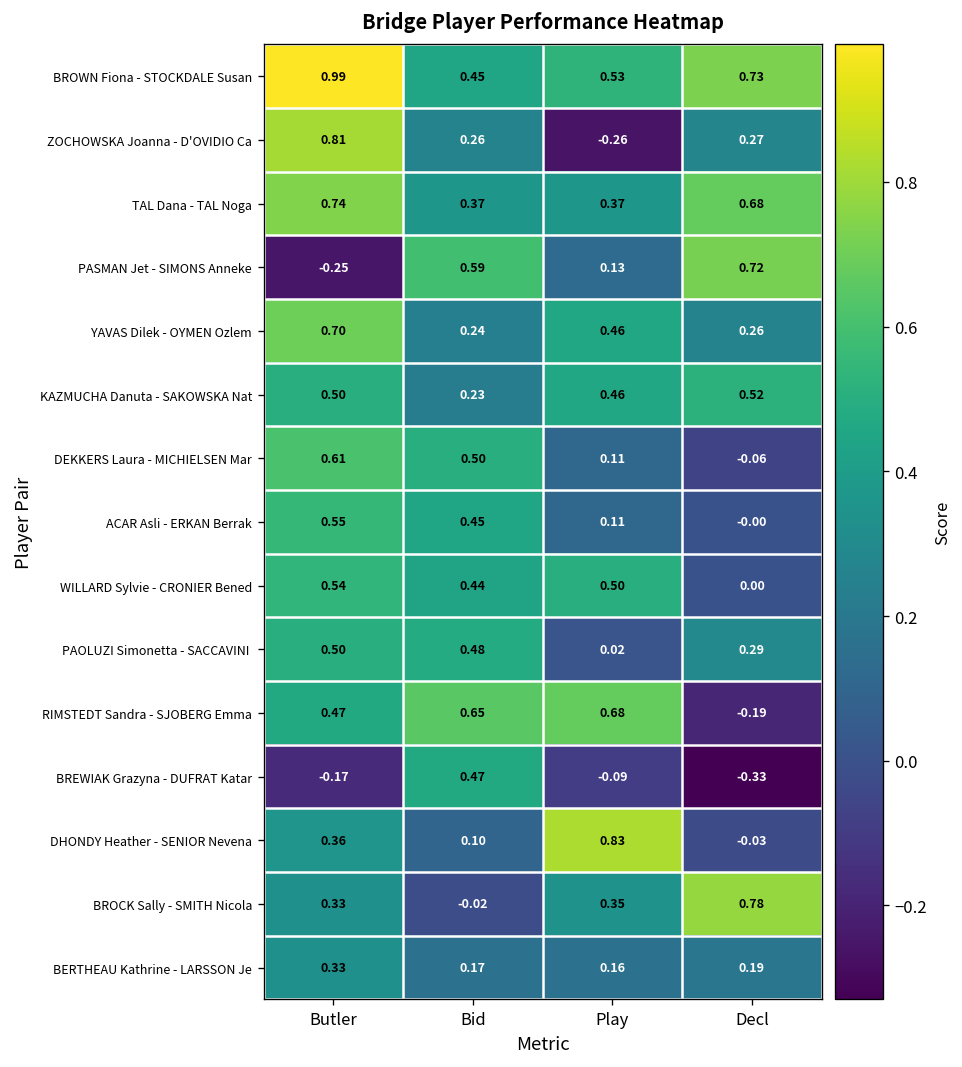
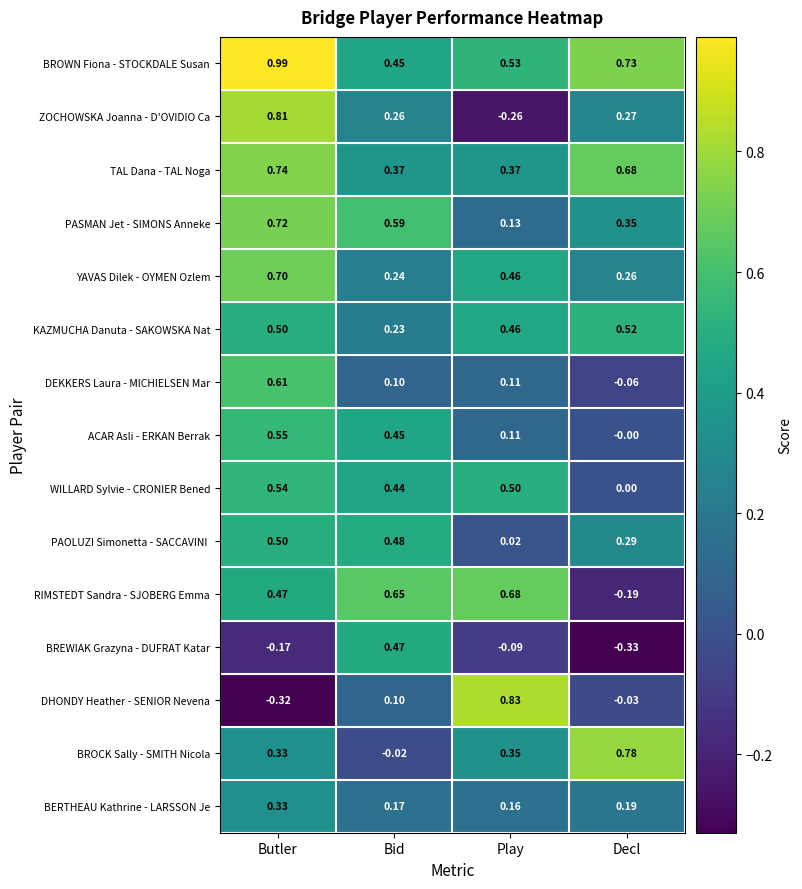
  {
    "BROWN Fiona - STOCKDALE Susan": {
      "Butler": 0.99,
      "Bid": 0.45,
      "Play": 0.53,
      "Decl": 0.73
    },
    "ZOCHOWSKA Joanna - D'OVIDIO Ca": {
      "Butler": 0.81,
      "Bid": 0.26,
      "Play": -0.26,
      "Decl": 0.27
    },
    "TAL Dana - TAL Noga": {
      "Butler": 0.74,
      "Bid": 0.37,
      "Play": 0.37,
      "Decl": 0.68
    },
    "PASMAN Jet - SIMONS Anneke": {
-     "Butler": -0.25,
+     "Butler": 0.72,
      "Bid": 0.59,
      "Play": 0.13,
-     "Decl": 0.72
+     "Decl": 0.35
    },
    "YAVAS Dilek - OYMEN Ozlem": {
      "Butler": 0.70,
      "Bid": 0.24,
      "Play": 0.46,
      "Decl": 0.26
    },
    "KAZMUCHA Danuta - SAKOWSKA Nat": {
      "Butler": 0.50,
      "Bid": 0.23,
      "Play": 0.46,
      "Decl": 0.52
    },
    "DEKKERS Laura - MICHIELSEN Mar": {
      "Butler": 0.61,
-     "Bid": 0.50,
+     "Bid": 0.10,
      "Play": 0.11,
      "Decl": -0.06
    },
    "ACAR Asli - ERKAN Berrak": {
      "Butler": 0.55,
      "Bid": 0.45,
      "Play": 0.11,
      "Decl": -0.00
    },
    "WILLARD Sylvie - CRONIER Bened": {
      "Butler": 0.54,
      "Bid": 0.44,
      "Play": 0.50,
      "Decl": 0.00
    },
    "PAOLUZI Simonetta - SACCAVINI": {
      "Butler": 0.50,
      "Bid": 0.48,
      "Play": 0.02,
      "Decl": 0.29
    },
    "RIMSTEDT Sandra - SJOBERG Emma": {
      "Butler": 0.47,
      "Bid": 0.65,
      "Play": 0.68,
      "Decl": -0.19
    },
    "BREWIAK Grazyna - DUFRAT Katar": {
      "Butler": -0.17,
      "Bid": 0.47,
      "Play": -0.09,
      "Decl": -0.33
    },
    "DHONDY Heather - SENIOR Nevena": {
-     "Butler": 0.36,
+     "Butler": -0.32,
      "Bid": 0.10,
      "Play": 0.83,
      "Decl": -0.03
    },
    "BROCK Sally - SMITH Nicola": {
      "Butler": 0.33,
      "Bid": -0.02,
      "Play": 0.35,
      "Decl": 0.78
    },
    "BERTHEAU Kathrine - LARSSON Je": {
      "Butler": 0.33,
      "Bid": 0.17,
      "Play": 0.16,
      "Decl": 0.19
    }
  }
